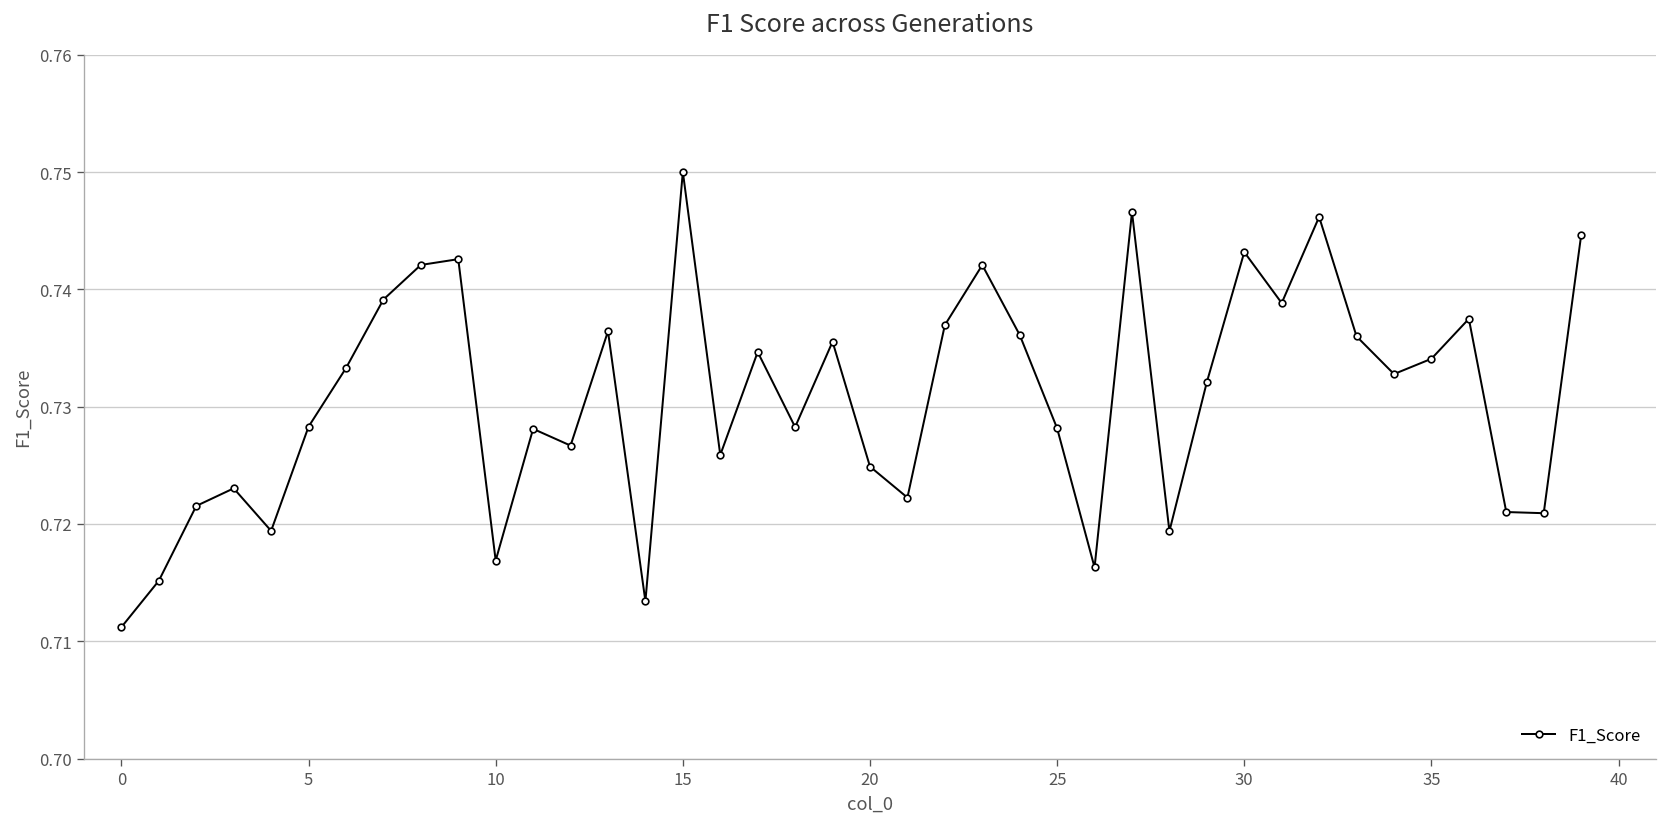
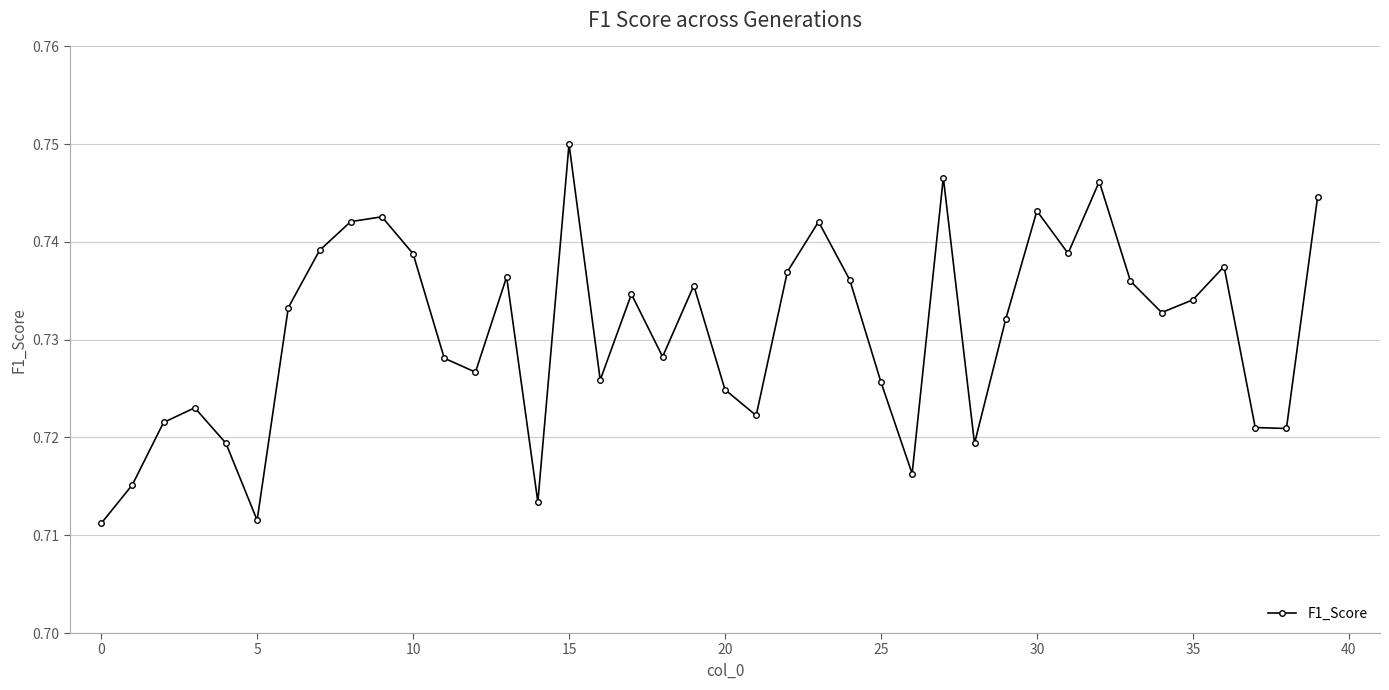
  {
    "0": 0.711,
-   "5": 0.728,
-   "10": 0.717,
+   "5": 0.712,
+   "10": 0.739,
    "15": 0.750,
    "20": 0.725,
-   "25": 0.728,
+   "25": 0.726,
    "30": 0.743,
    "35": 0.734
  }
